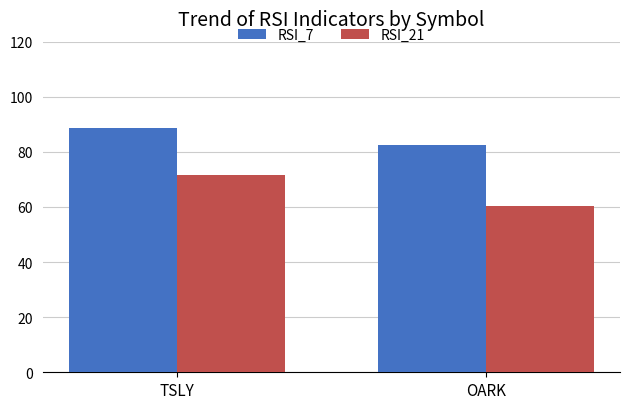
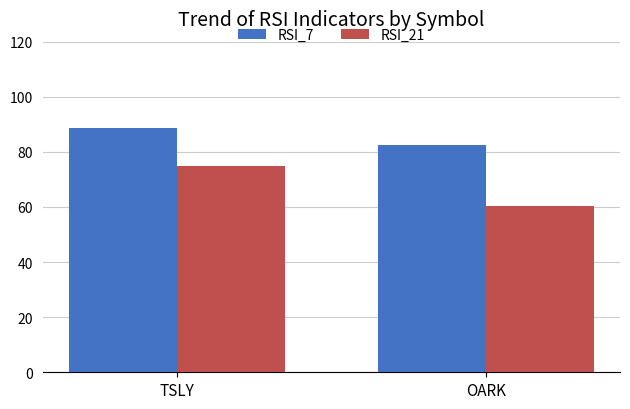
  {
    "RSI_7": {
      "TSLY": 89,
      "OARK": 83
    },
    "RSI_21": {
-     "TSLY": 72,
+     "TSLY": 75,
      "OARK": 60
    }
  }
